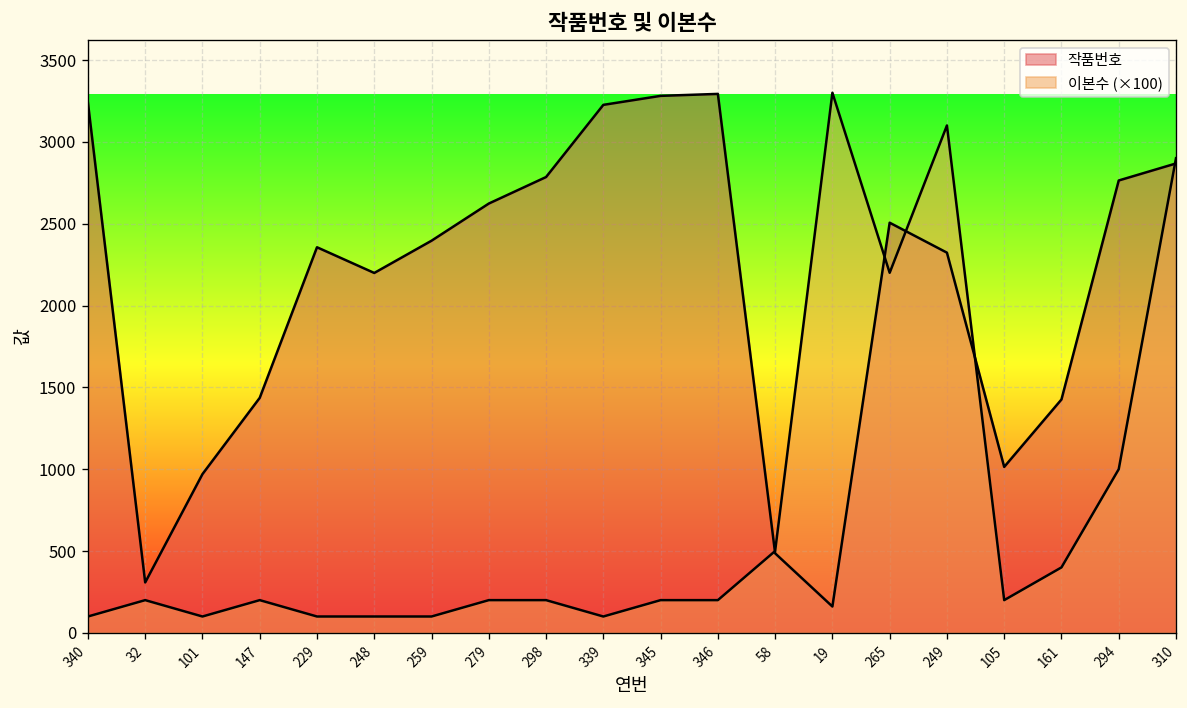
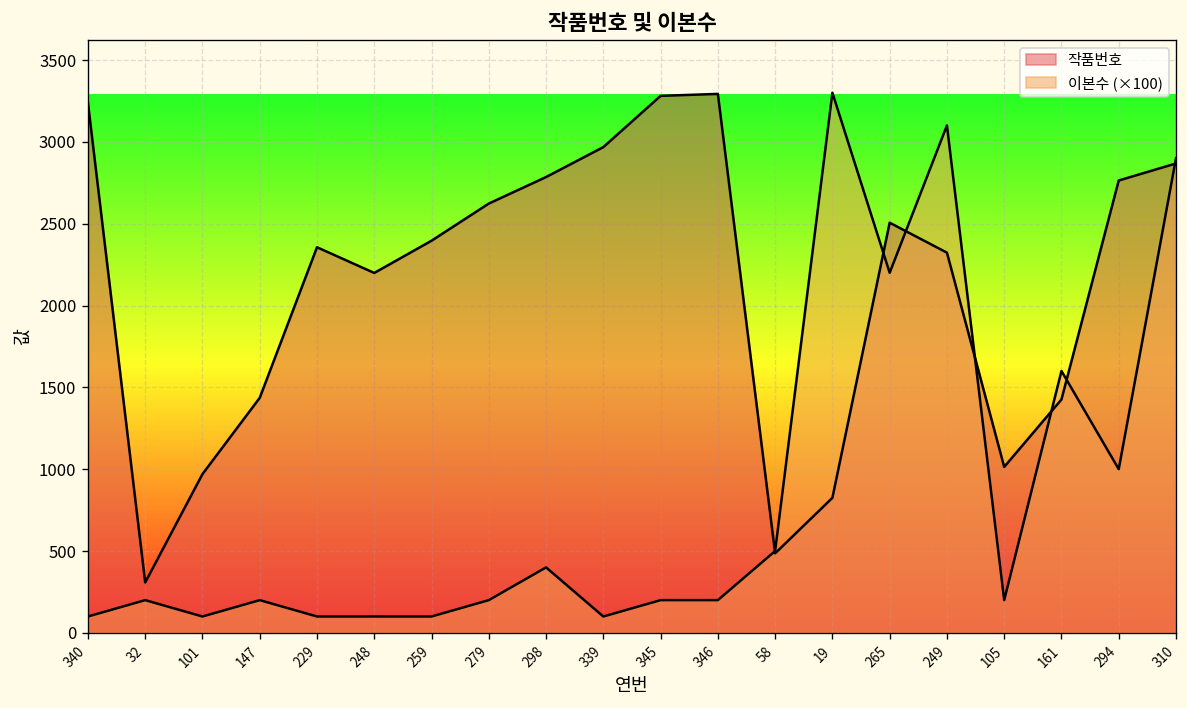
  {
    "작품번호": {
      "340": 3240,
      "32": 310,
      "101": 970,
      "147": 1440,
      "229": 2360,
      "248": 2200,
      "259": 2400,
      "279": 2620,
      "298": 2790,
-     "339": 3230,
+     "339": 2970,
      "345": 3280,
      "346": 3290,
-     "19": 160,
+     "19": 830,
      "265": 2510,
      "249": 2320,
      "105": 1010,
      "161": 1430,
      "294": 2760,
      "310": 2870
    },
    "이본수 (×100)": {
      "340": 100,
      "32": 200,
      "101": 100,
      "147": 200,
      "229": 100,
      "248": 100,
      "259": 100,
      "279": 200,
-     "298": 200,
+     "298": 400,
      "339": 100,
      "345": 200,
      "346": 200,
      "19": 3300,
      "265": 2200,
      "249": 3100,
      "105": 200,
-     "161": 400,
+     "161": 1600,
      "294": 1000,
      "310": 2900
    }
  }
